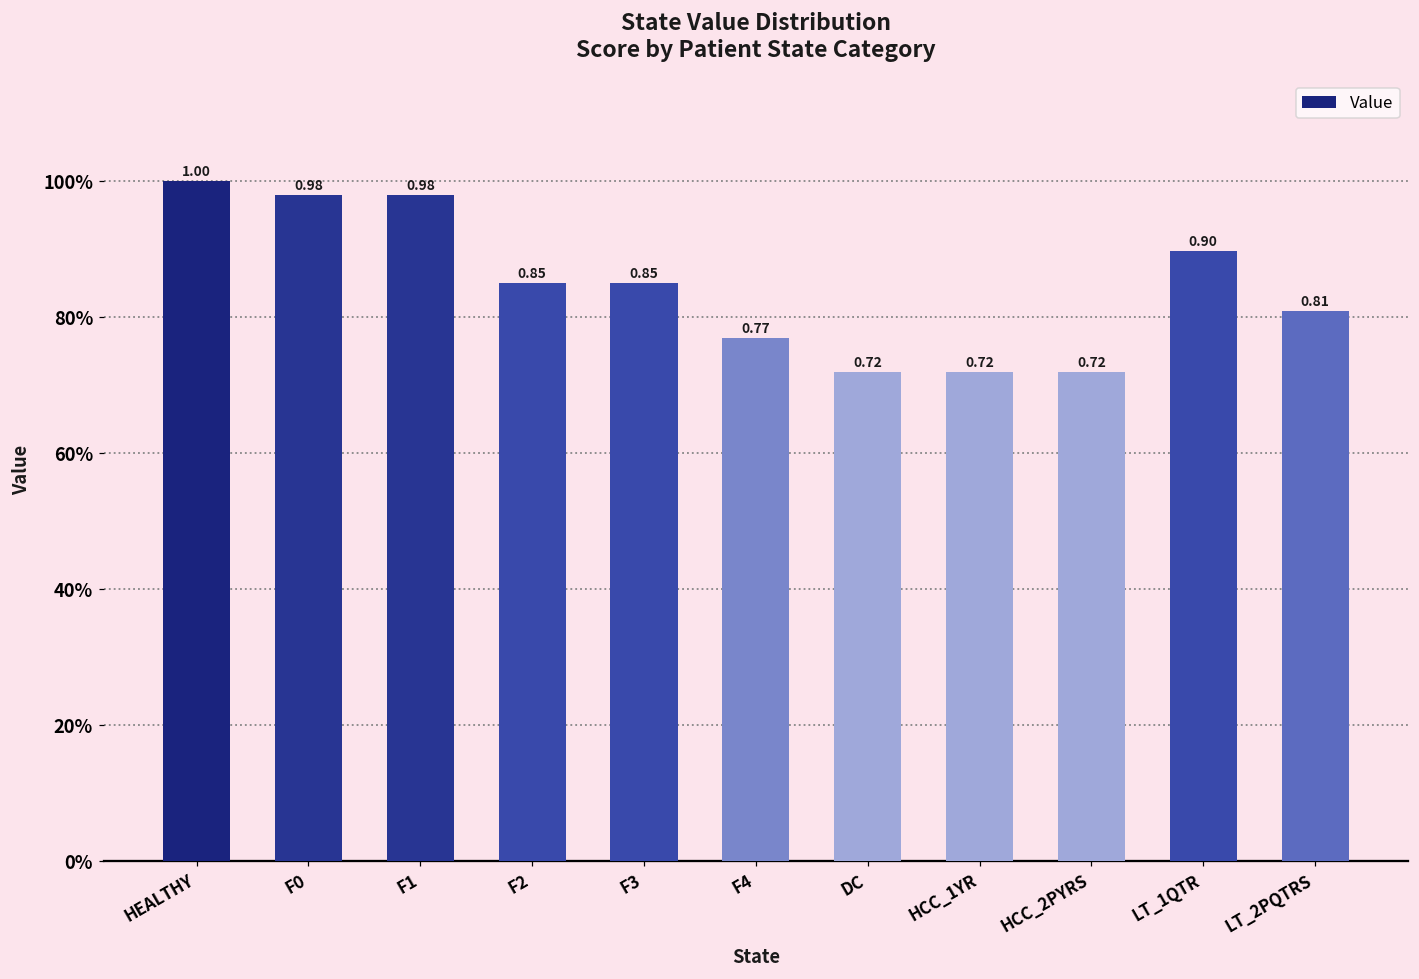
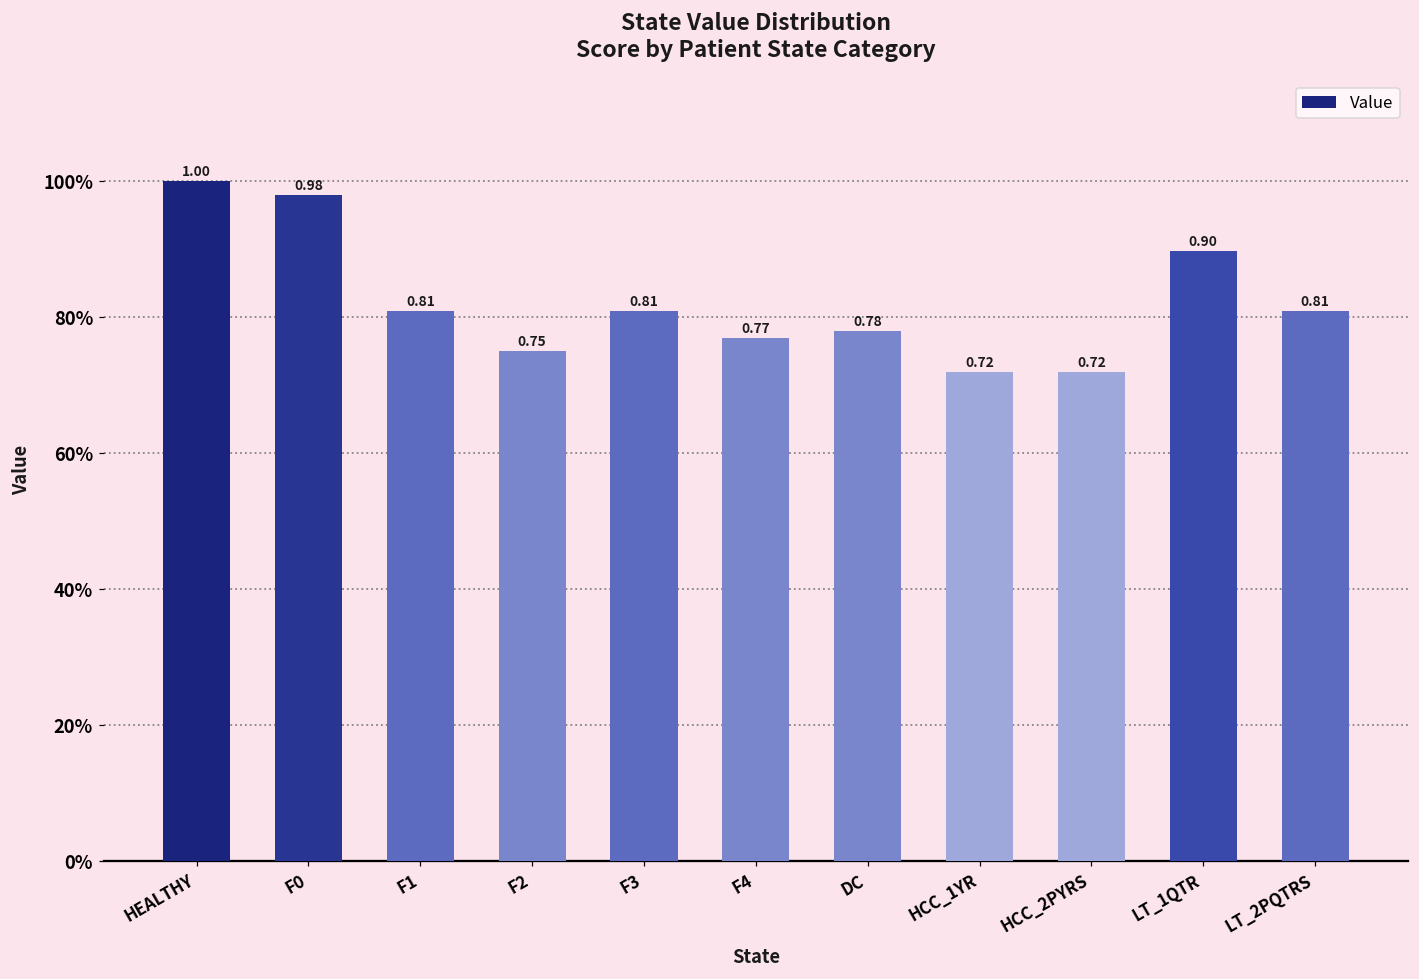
  {
    "HEALTHY": 1.00,
    "F0": 0.98,
-   "F1": 0.98,
-   "F2": 0.85,
-   "F3": 0.85,
+   "F1": 0.81,
+   "F2": 0.75,
+   "F3": 0.81,
    "F4": 0.77,
-   "DC": 0.72,
+   "DC": 0.78,
    "HCC_1YR": 0.72,
    "HCC_2PYRS": 0.72,
    "LT_1QTR": 0.90,
    "LT_2PQTRS": 0.81
  }
